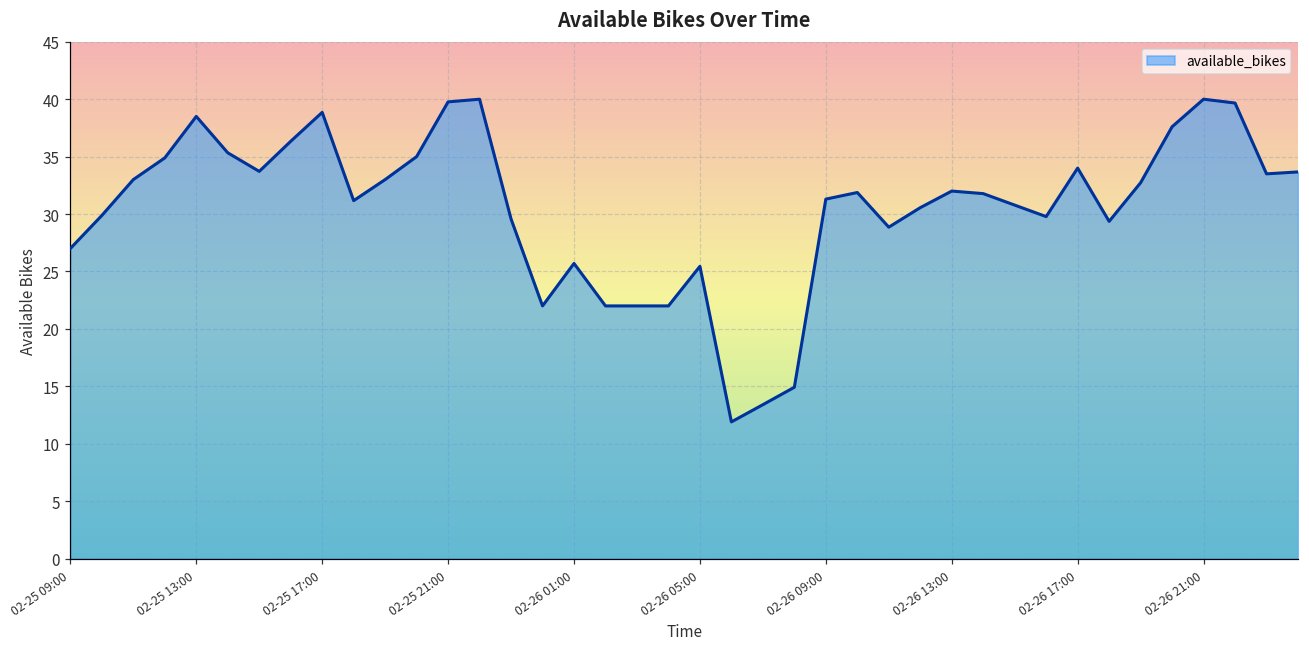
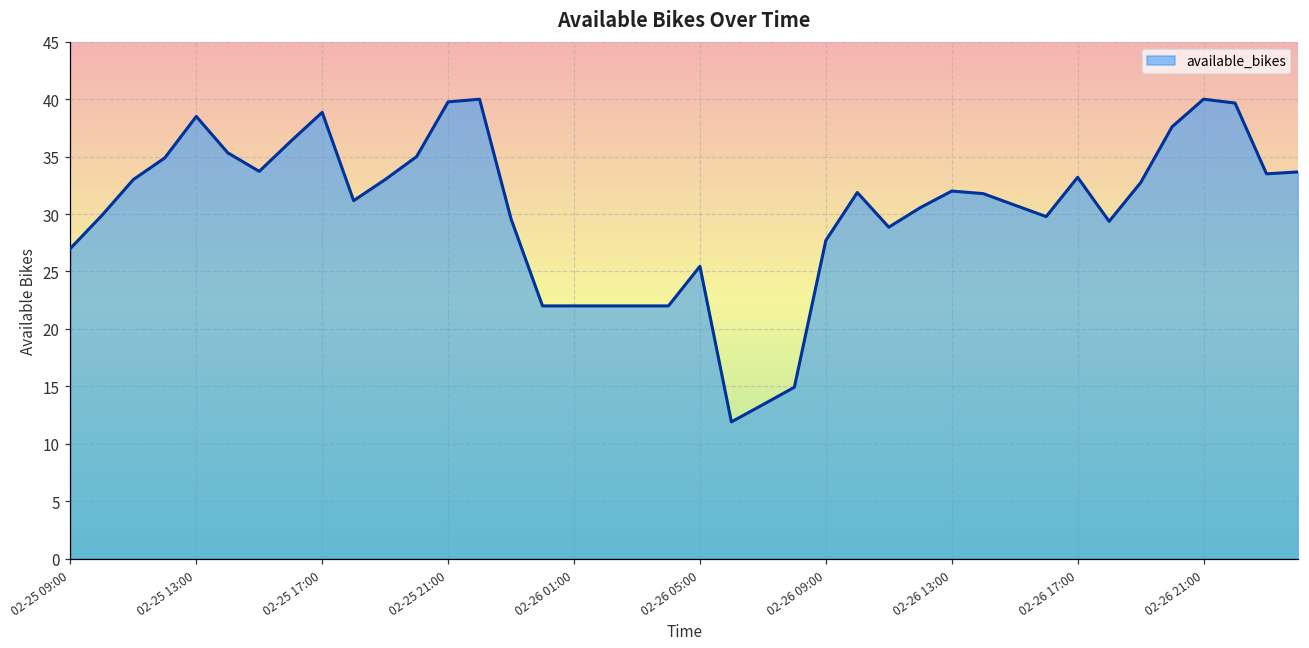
  {
    "02-25 09:00": 27.0,
    "02-25 13:00": 38.5,
    "02-25 17:00": 38.9,
    "02-25 21:00": 39.8,
-   "02-26 01:00": 25.7,
+   "02-26 01:00": 22.0,
    "02-26 05:00": 25.4,
-   "02-26 09:00": 31.3,
+   "02-26 09:00": 27.7,
    "02-26 13:00": 32.0,
-   "02-26 17:00": 34.0,
+   "02-26 17:00": 33.2,
    "02-26 21:00": 40.0
  }
